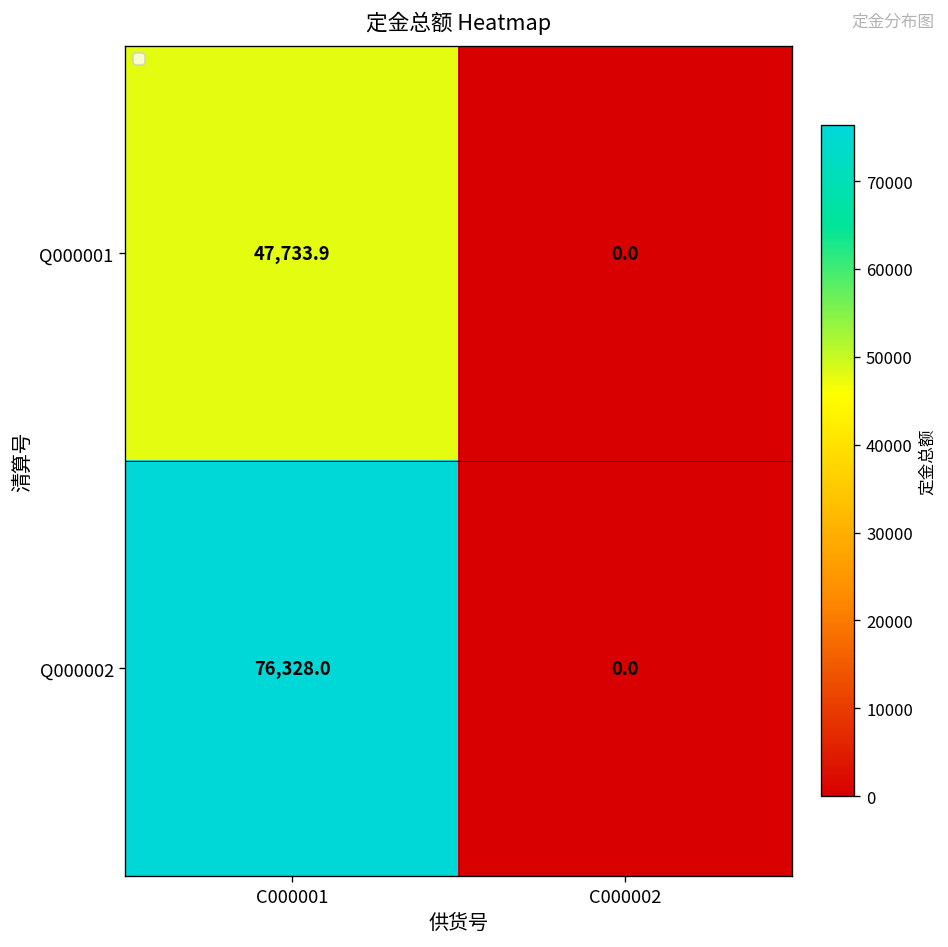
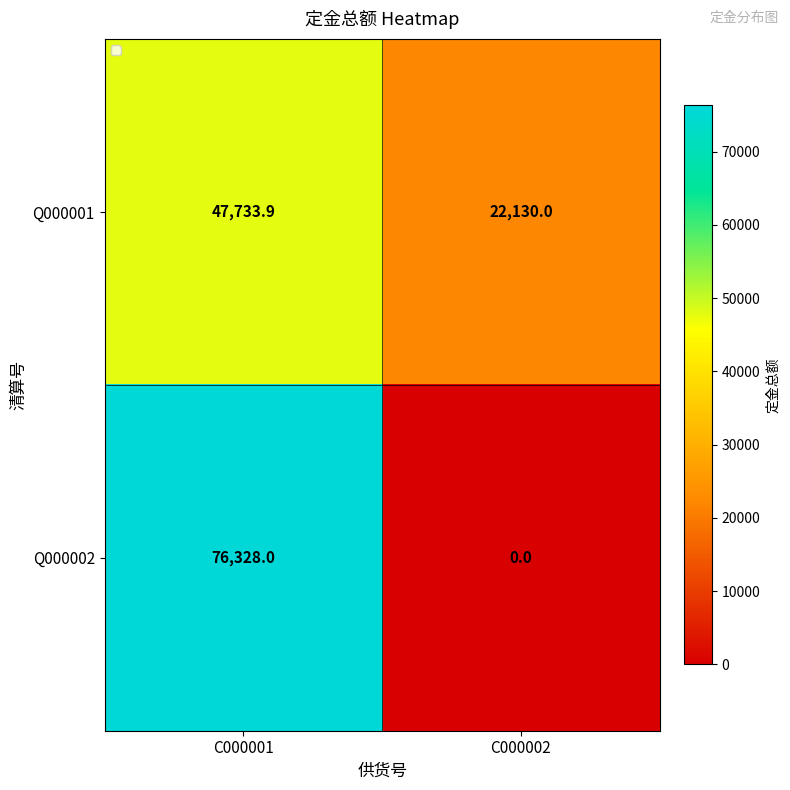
  {
    "Q000001": {
      "C000001": "47,733.9",
-     "C000002": "0.0"
+     "C000002": "22,130.0"
    },
    "Q000002": {
      "C000001": "76,328.0",
      "C000002": "0.0"
    }
  }
